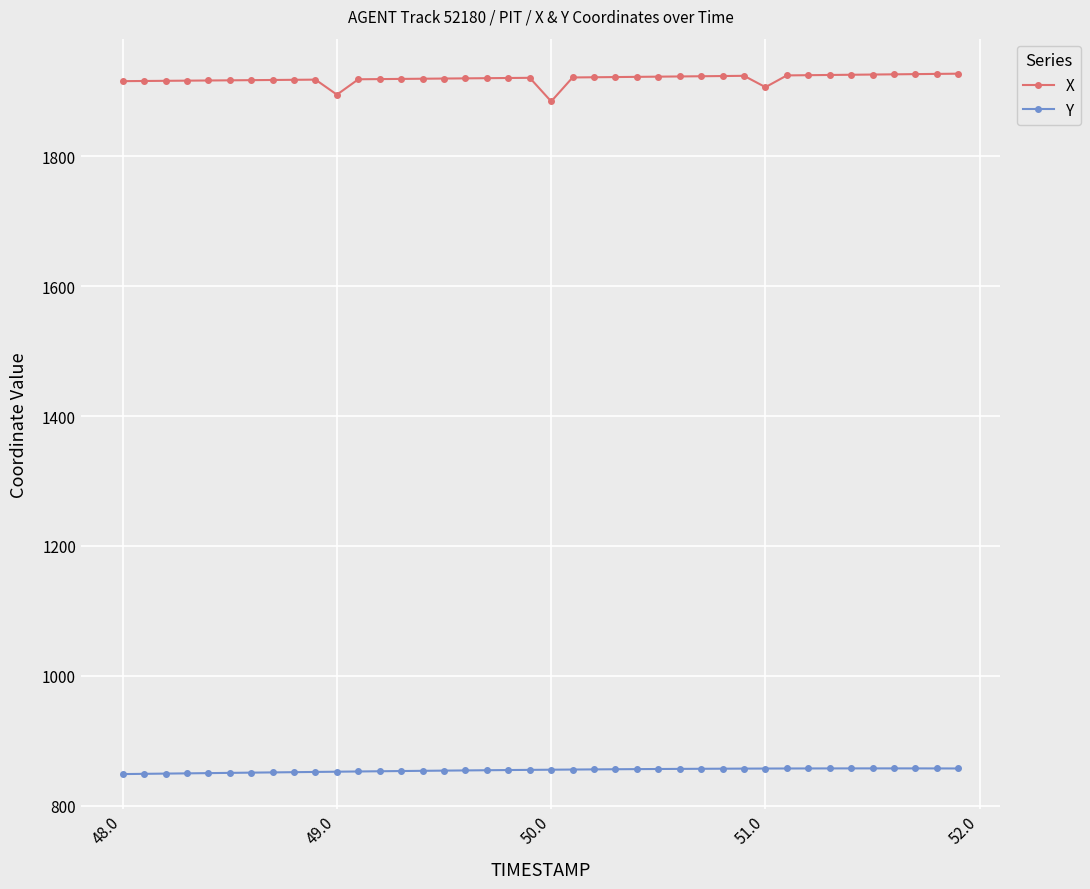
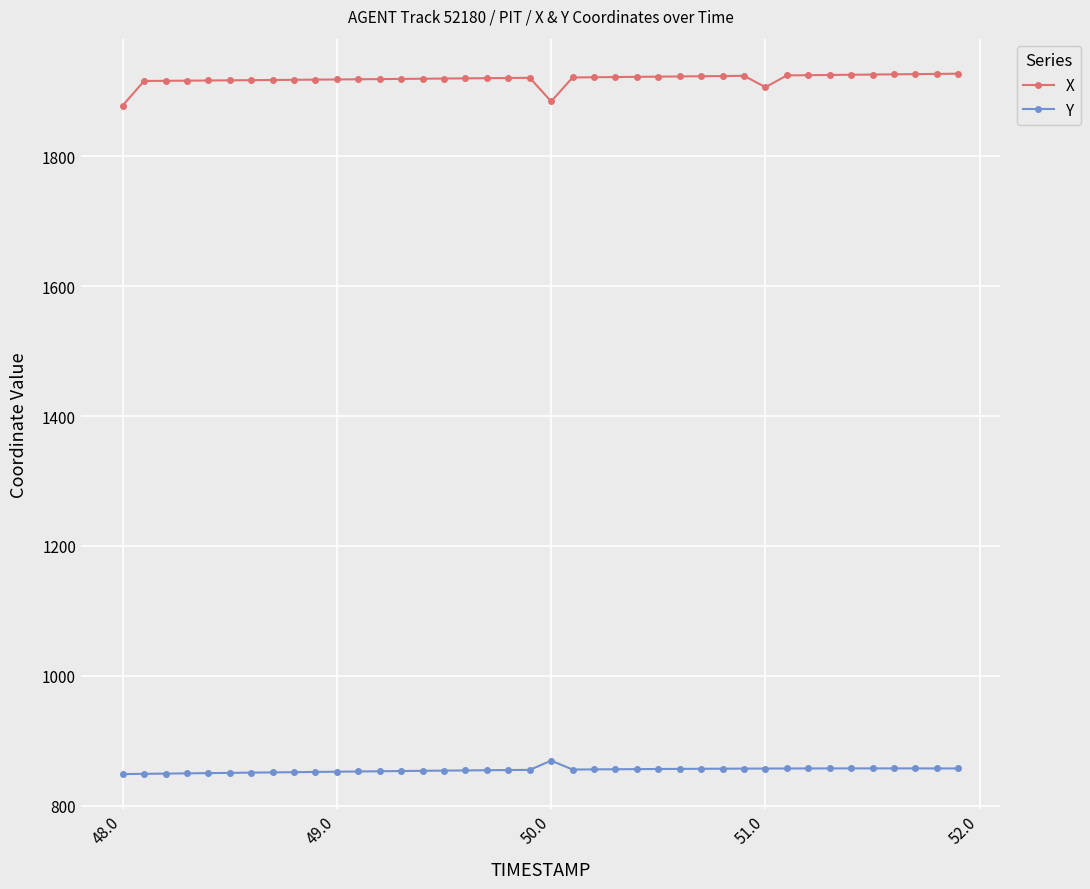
  {
    "X": {
-     "48.0": 1920,
-     "49.0": 1900,
+     "48.0": 1880,
+     "49.0": 1920,
      "50.0": 1880,
      "51.0": 1910
    },
    "Y": {
      "48.0": 850,
      "49.0": 850,
-     "50.0": 860,
+     "50.0": 870,
      "51.0": 860
    }
  }
